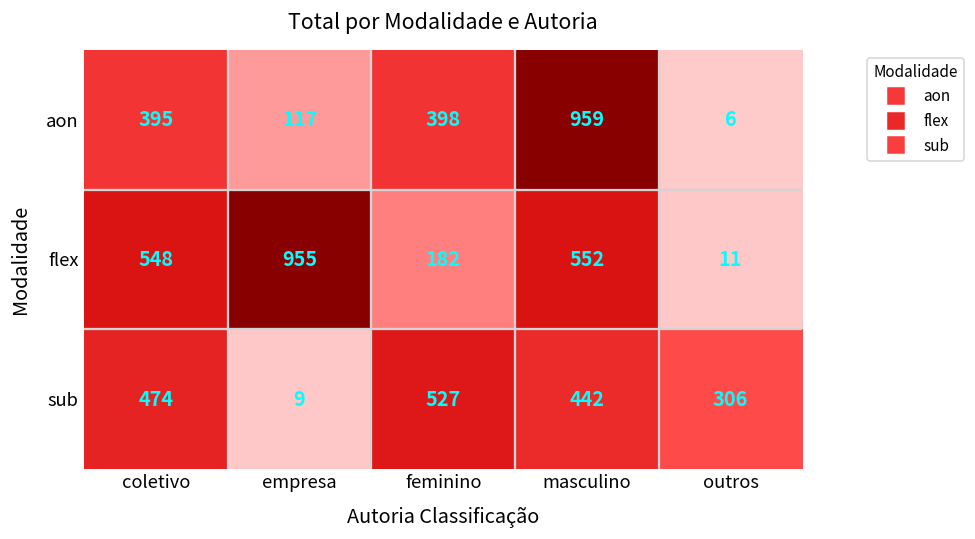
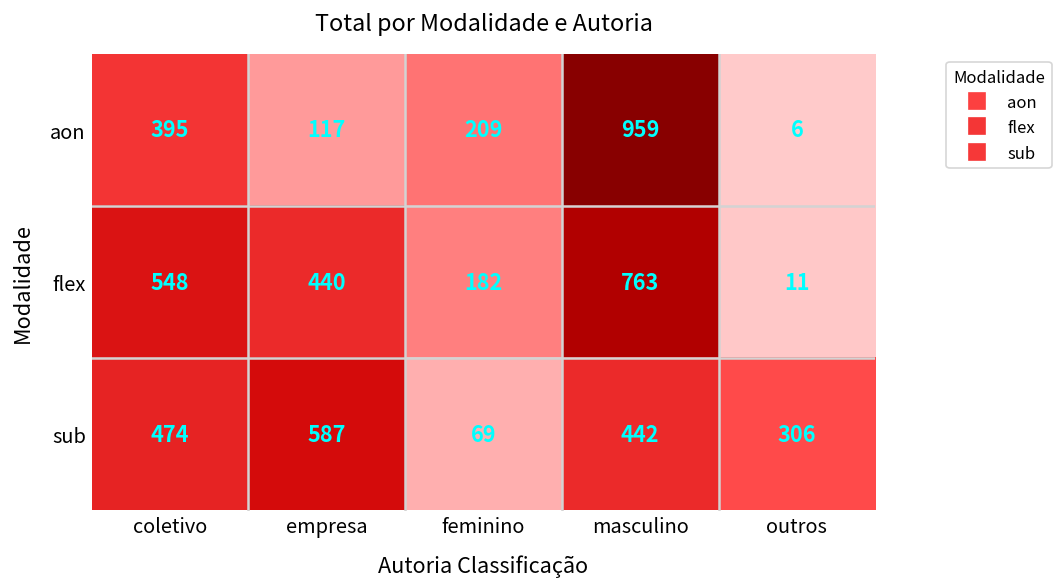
  {
    "aon": {
      "coletivo": 395,
      "empresa": 117,
-     "feminino": 398,
+     "feminino": 209,
      "masculino": 959,
      "outros": 6
    },
    "flex": {
      "coletivo": 548,
-     "empresa": 955,
+     "empresa": 440,
      "feminino": 182,
-     "masculino": 552,
+     "masculino": 763,
      "outros": 11
    },
    "sub": {
      "coletivo": 474,
-     "empresa": 9,
-     "feminino": 527,
+     "empresa": 587,
+     "feminino": 69,
      "masculino": 442,
      "outros": 306
    }
  }
